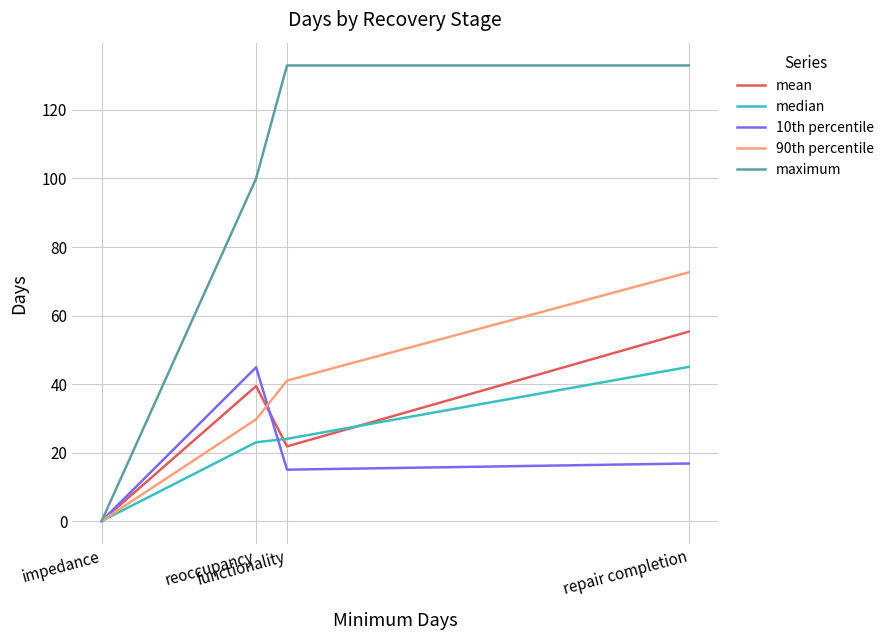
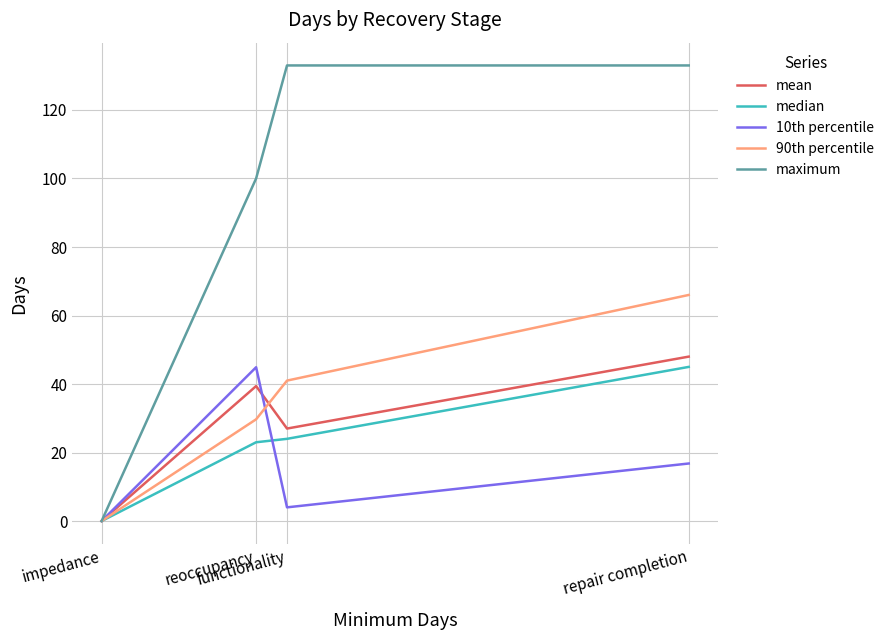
  {
    "mean": {
      "reoccupancy": 39,
-     "functionality": 22,
-     "repair completion": 55
+     "functionality": 27,
+     "repair completion": 48
    },
    "10th percentile": {
      "reoccupancy": 45,
-     "functionality": 15,
+     "functionality": 4,
      "repair completion": 17
    },
    "90th percentile": {
      "reoccupancy": 30,
      "functionality": 41,
-     "repair completion": 73
+     "repair completion": 66
    }
  }
